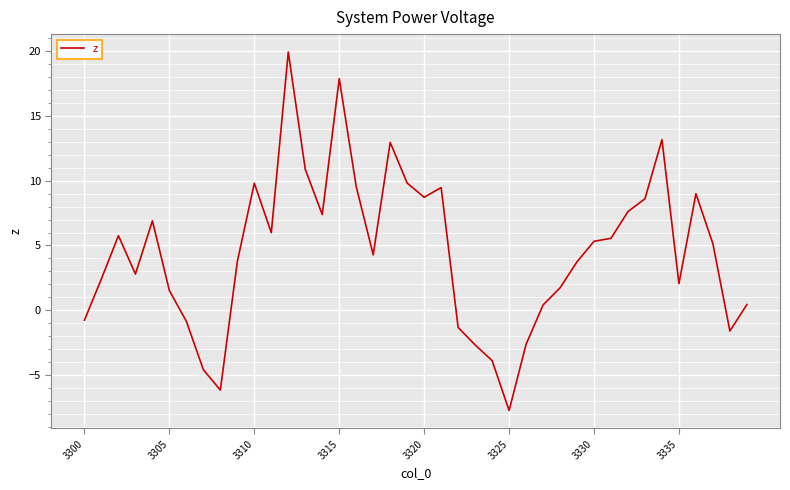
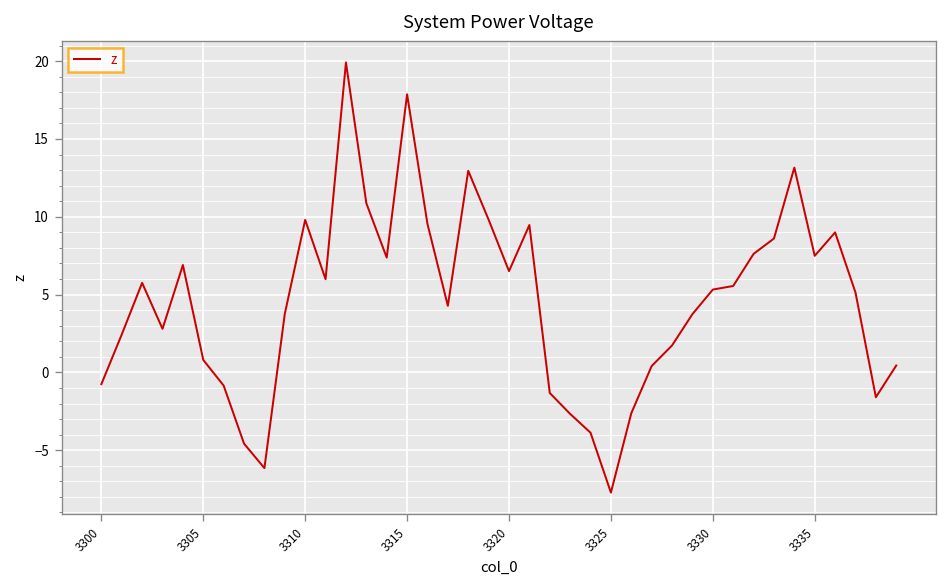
  {
    "3300": -0.8,
-   "3305": 1.5,
+   "3305": 0.8,
    "3310": 9.8,
    "3315": 17.9,
-   "3320": 8.7,
+   "3320": 6.5,
    "3325": -7.7,
    "3330": 5.3,
-   "3335": 2.1
+   "3335": 7.5
  }
